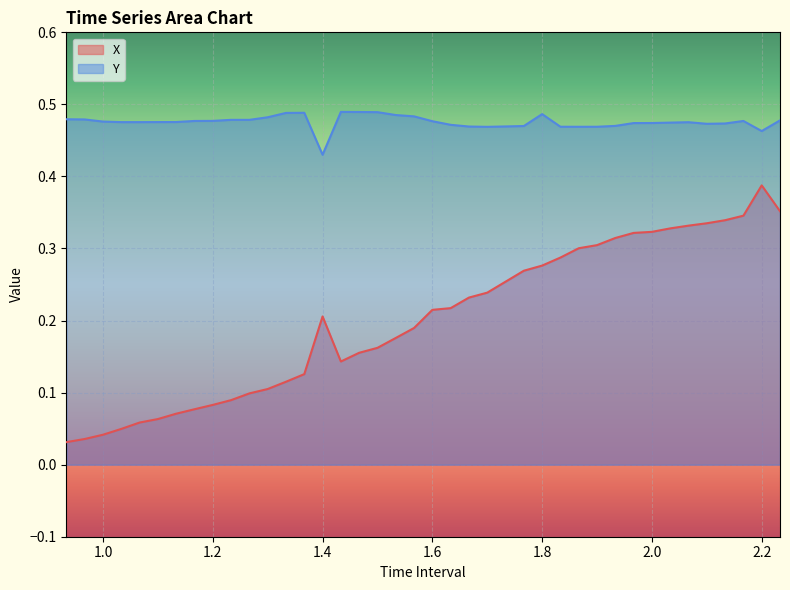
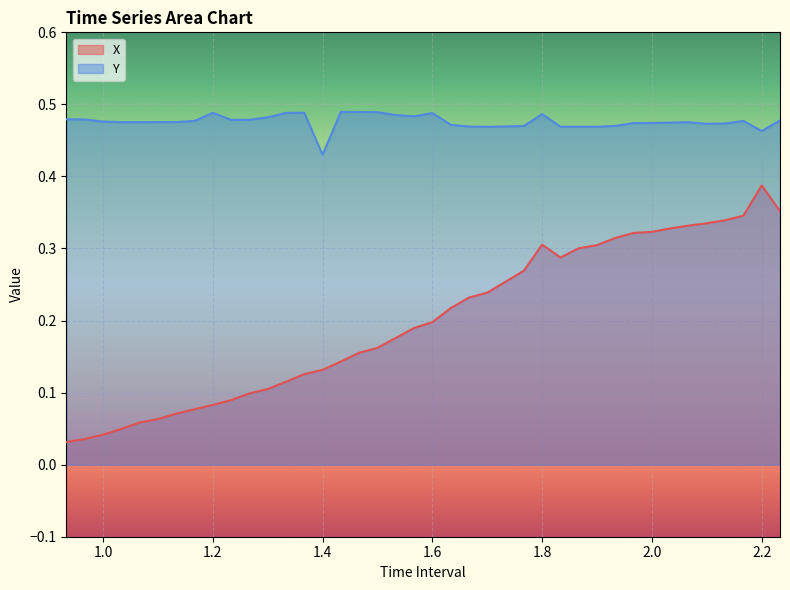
  {
    "X": {
      "1.0": 0.04,
      "1.2": 0.08,
-     "1.4": 0.21,
-     "1.6": 0.21,
-     "1.8": 0.28,
+     "1.4": 0.13,
+     "1.6": 0.20,
+     "1.8": 0.31,
      "2.0": 0.32,
      "2.2": 0.39
    },
    "Y": {
      "1.0": 0.48,
-     "1.2": 0.48,
+     "1.2": 0.49,
      "1.4": 0.43,
-     "1.6": 0.48,
+     "1.6": 0.49,
      "1.8": 0.49,
      "2.0": 0.47,
      "2.2": 0.46
    }
  }
